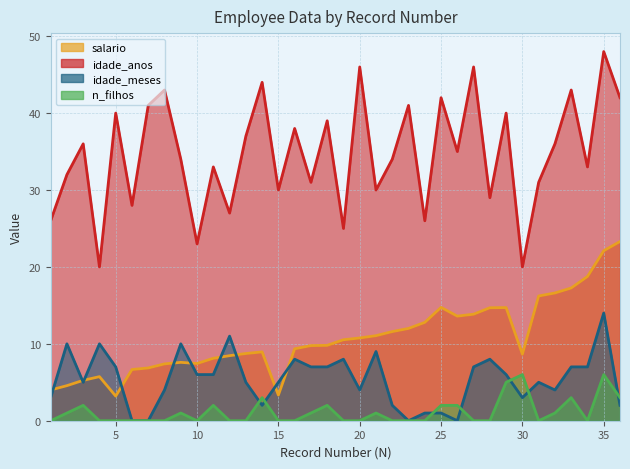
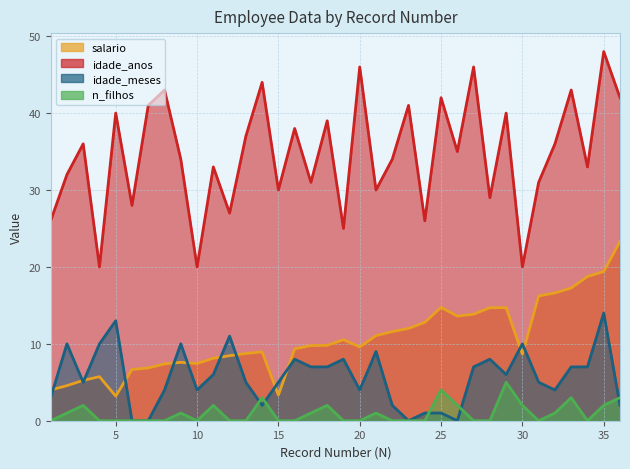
  {
    "salario": {
      "5": 3,
      "10": 7,
      "15": 3,
-     "20": 11,
+     "20": 10,
      "25": 15,
      "30": 9,
-     "35": 22
+     "35": 19
    },
    "idade_anos": {
      "5": 40,
-     "10": 23,
+     "10": 20,
      "15": 30,
      "20": 46,
      "25": 42,
      "30": 20,
      "35": 48
    },
    "idade_meses": {
-     "5": 7,
-     "10": 6,
+     "5": 13,
+     "10": 4,
      "15": 5,
      "20": 4,
      "25": 1,
-     "30": 3,
+     "30": 10,
      "35": 14
    },
    "n_filhos": {
      "5": 0,
      "10": 0,
      "15": 0,
      "20": 0,
-     "25": 2,
-     "30": 6,
-     "35": 6
+     "25": 4,
+     "30": 2,
+     "35": 2
    }
  }
